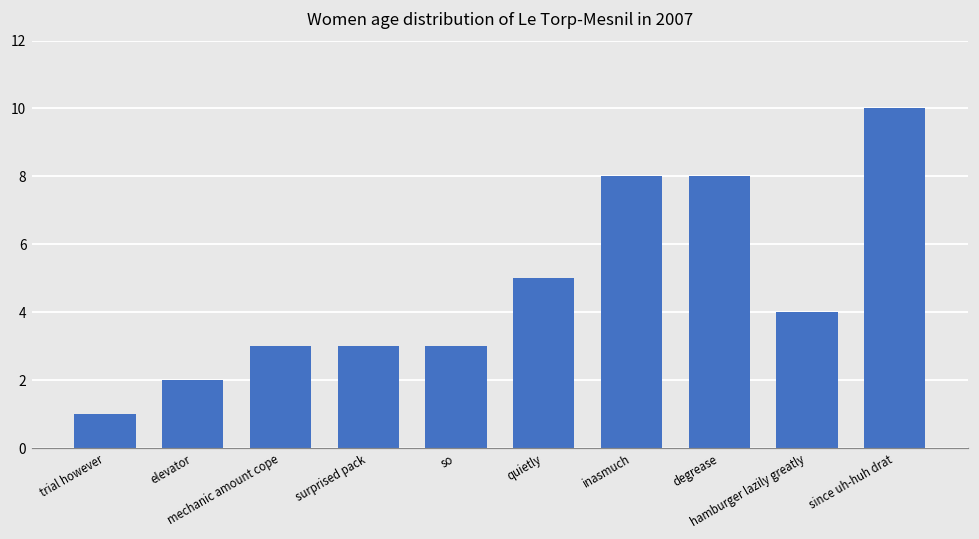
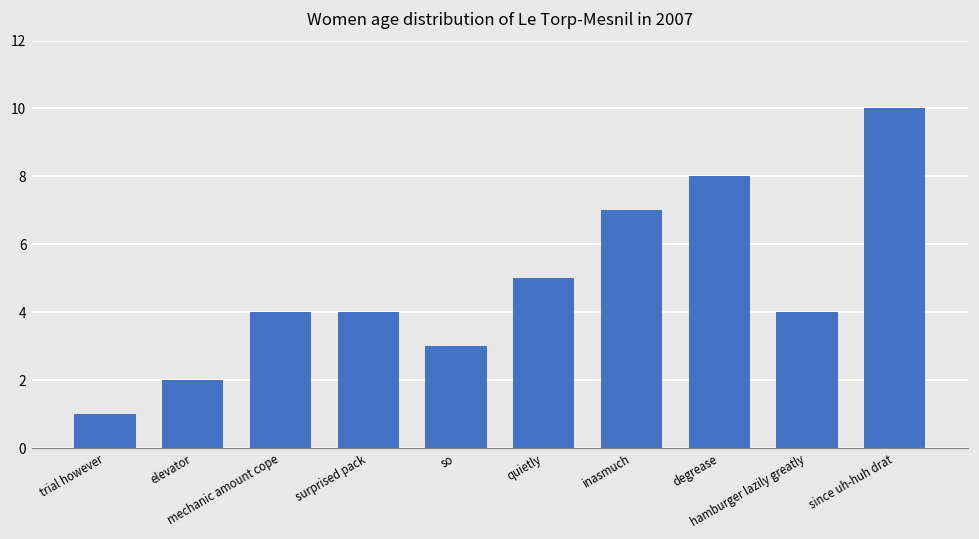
  {
    "trial however": 1,
    "elevator": 2,
-   "mechanic amount cope": 3,
-   "surprised pack": 3,
+   "mechanic amount cope": 4,
+   "surprised pack": 4,
    "so": 3,
    "quietly": 5,
-   "inasmuch": 8,
+   "inasmuch": 7,
    "degrease": 8,
    "hamburger lazily greatly": 4,
    "since uh-huh drat": 10
  }
